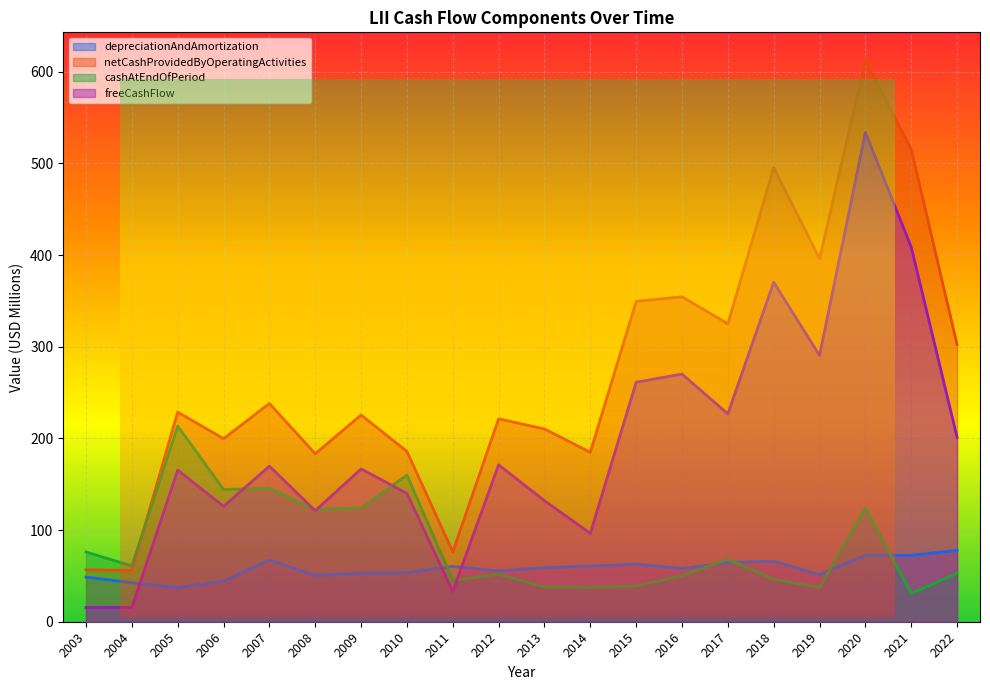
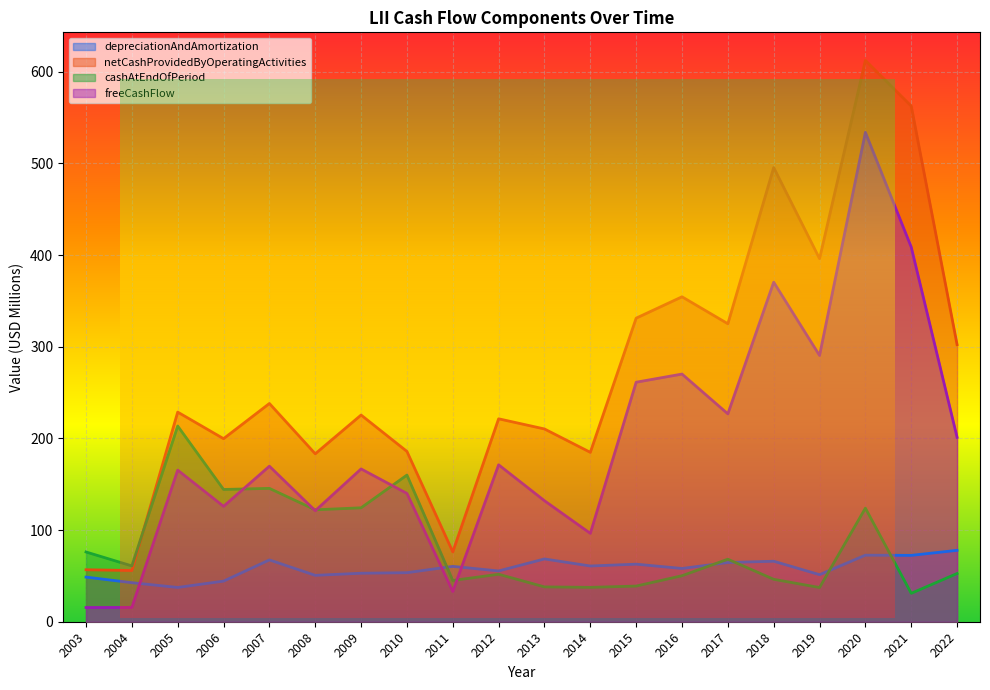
  {
    "depreciationAndAmortization": {
      "2003": 50,
      "2004": 40,
      "2005": 40,
      "2006": 40,
      "2007": 70,
      "2008": 50,
      "2009": 50,
      "2010": 50,
      "2011": 60,
      "2012": 60,
-     "2013": 60,
+     "2013": 70,
      "2014": 60,
      "2015": 60,
      "2016": 60,
      "2017": 60,
      "2018": 70,
      "2019": 50,
      "2020": 70,
      "2021": 70,
      "2022": 80
    },
    "netCashProvidedByOperatingActivities": {
      "2003": 60,
      "2004": 60,
      "2005": 230,
      "2006": 200,
      "2007": 240,
      "2008": 180,
      "2009": 230,
      "2010": 190,
      "2011": 80,
      "2012": 220,
      "2013": 210,
      "2014": 180,
-     "2015": 350,
+     "2015": 330,
      "2016": 350,
      "2017": 330,
      "2018": 500,
      "2019": 400,
      "2020": 610,
-     "2021": 520,
+     "2021": 560,
      "2022": 300
    },
    "cashAtEndOfPeriod": {
      "2003": 80,
      "2004": 60,
      "2005": 210,
      "2006": 140,
      "2007": 150,
      "2009": 120,
      "2010": 160,
      "2011": 50,
      "2012": 50,
      "2013": 40,
      "2014": 40,
      "2015": 40,
      "2016": 50,
      "2017": 70,
      "2018": 50,
      "2019": 40,
      "2020": 120,
      "2021": 30,
      "2022": 50
    },
    "freeCashFlow": {
      "2003": 20,
      "2004": 20,
      "2005": 170,
      "2006": 130,
      "2007": 170,
      "2009": 170,
      "2010": 140,
      "2011": 30,
      "2012": 170,
      "2013": 130,
      "2014": 100,
      "2015": 260,
      "2016": 270,
      "2017": 230,
      "2018": 370,
      "2019": 290,
      "2020": 530,
      "2021": 410,
      "2022": 200
    }
  }
